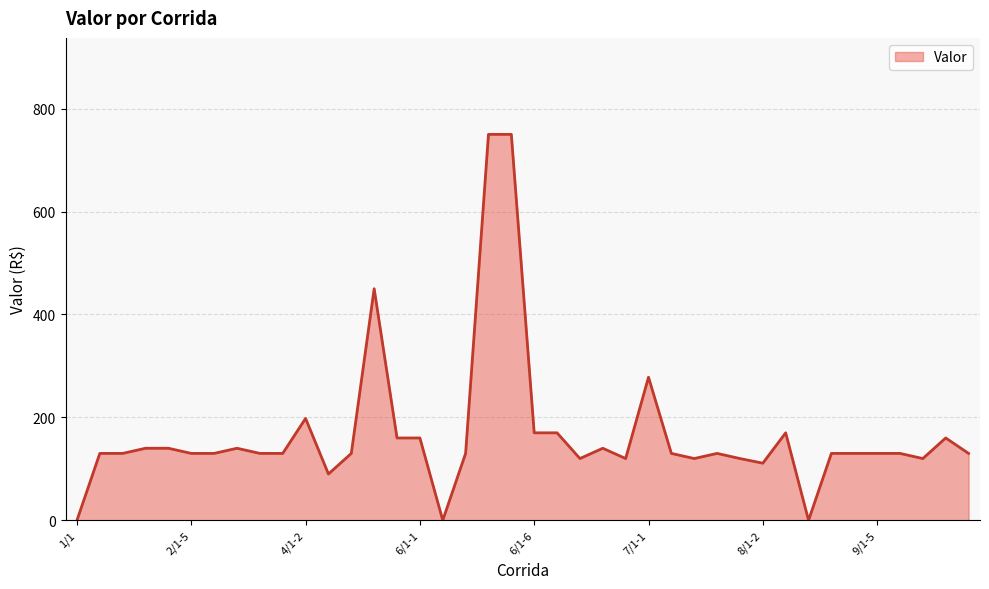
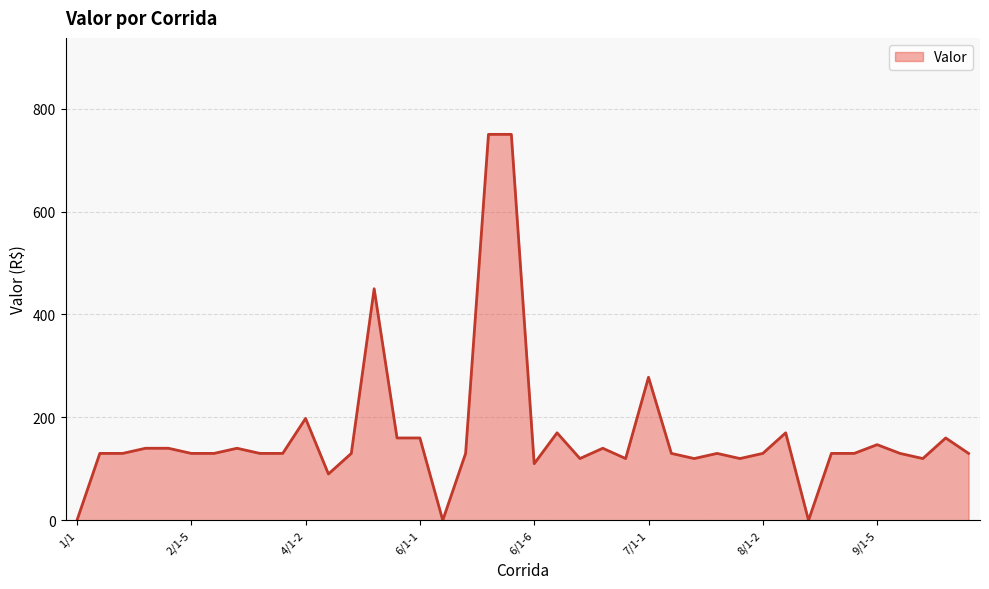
  {
    "1/1": 0,
    "2/1-5": 130,
    "4/1-2": 200,
    "6/1-1": 160,
-   "6/1-6": 170,
+   "6/1-6": 110,
    "7/1-1": 280,
-   "8/1-2": 110,
-   "9/1-5": 130
+   "8/1-2": 130,
+   "9/1-5": 150
  }
